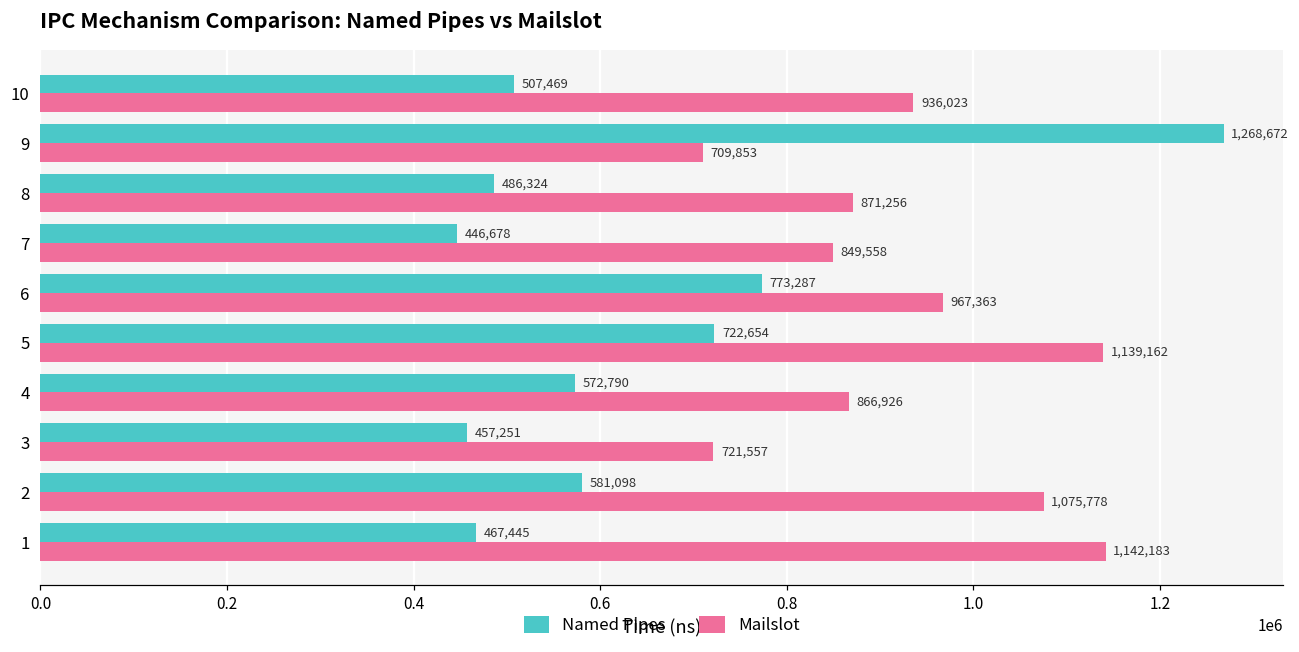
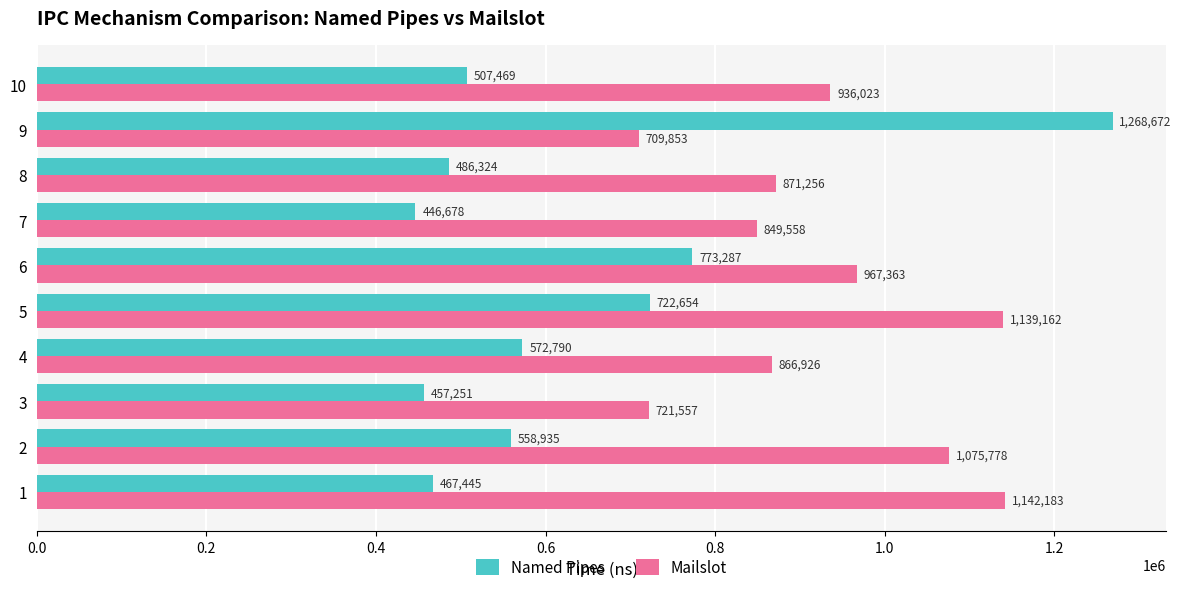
  {
    "Named Pipes": {
      "10": "507,469",
      "9": "1,268,672",
      "8": "486,324",
      "7": "446,678",
      "6": "773,287",
      "5": "722,654",
      "4": "572,790",
      "3": "457,251",
-     "2": "581,098",
+     "2": "558,935",
      "1": "467,445"
    },
    "Mailslot": {
      "10": "936,023",
      "9": "709,853",
      "8": "871,256",
      "7": "849,558",
      "6": "967,363",
      "5": "1,139,162",
      "4": "866,926",
      "3": "721,557",
      "2": "1,075,778",
      "1": "1,142,183"
    }
  }
